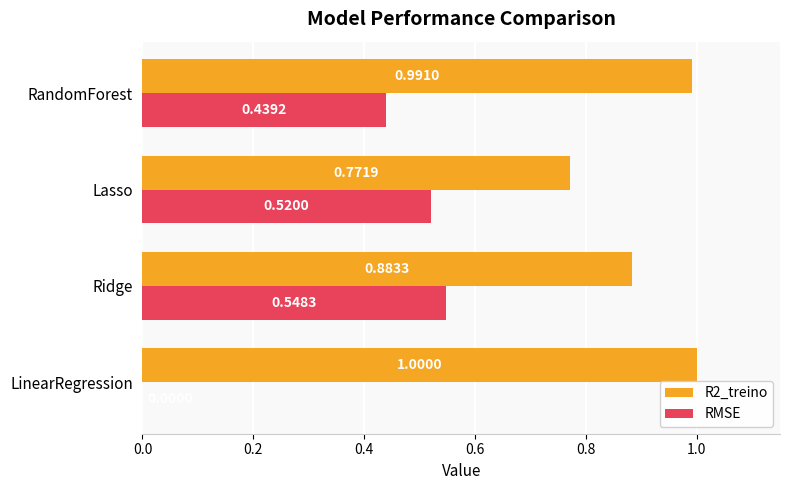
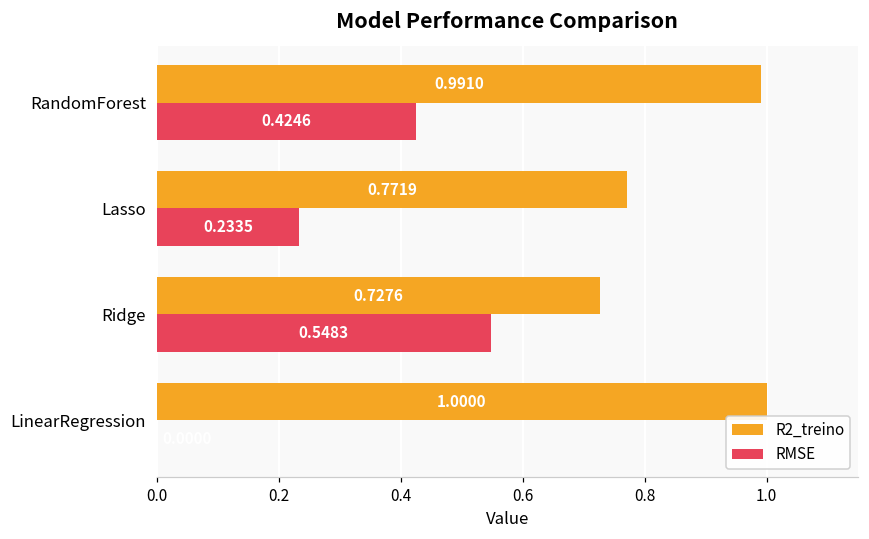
  {
    "R2_treino": {
      "RandomForest": 0.9910,
      "Lasso": 0.7719,
-     "Ridge": 0.8833,
+     "Ridge": 0.7276,
      "LinearRegression": 1.0000
    },
    "RMSE": {
-     "RandomForest": 0.4392,
-     "Lasso": 0.5200,
+     "RandomForest": 0.4246,
+     "Lasso": 0.2335,
      "Ridge": 0.5483
    }
  }
